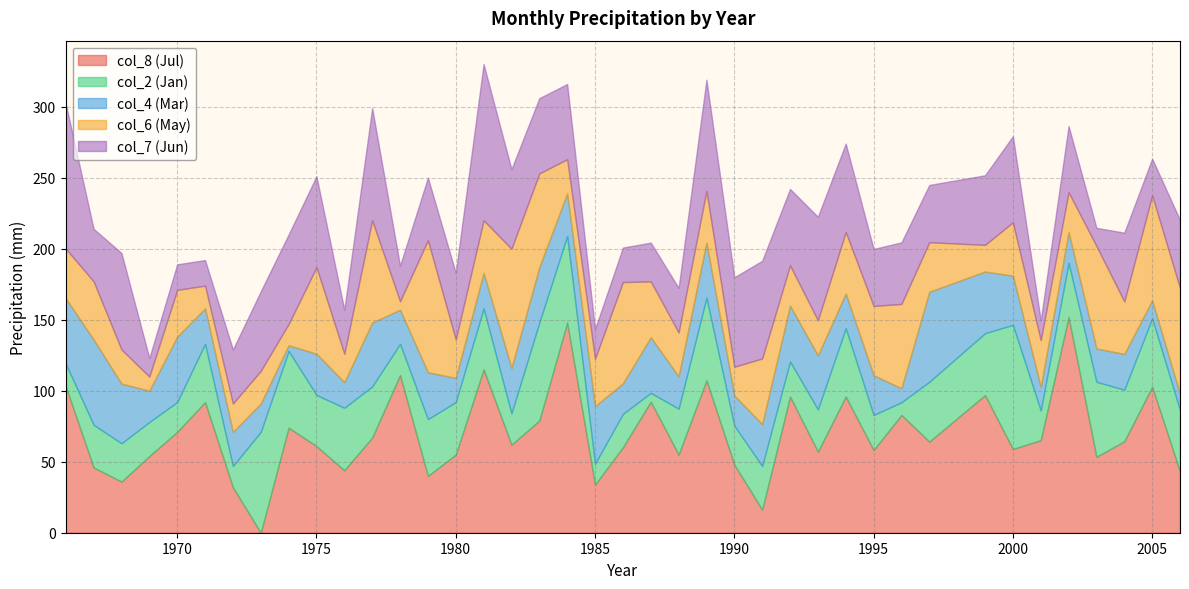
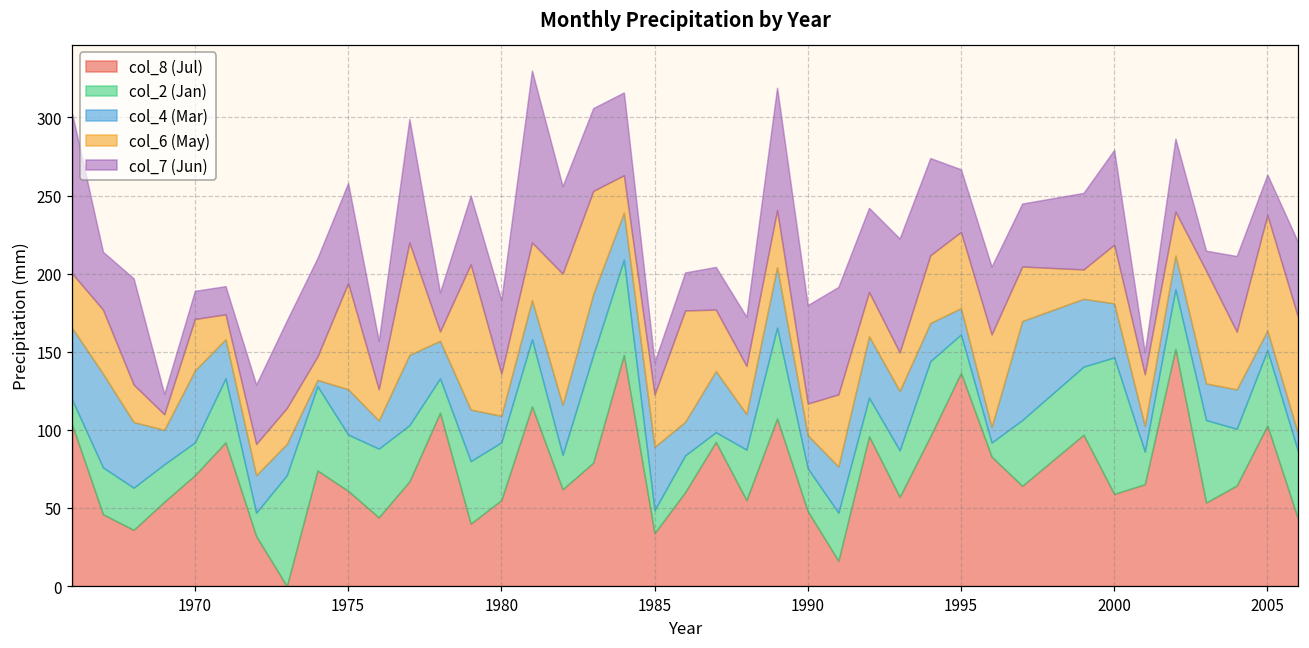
  {
    "col_8 (Jul)": {
      "1970": 71,
      "1975": 61,
      "1980": 55,
      "1985": 34,
      "1990": 48,
-     "1995": 58,
+     "1995": 137,
      "2000": 59,
      "2005": 103
    },
    "col_2 (Jan)": {
      "1970": 21,
      "1975": 36,
      "1980": 37,
      "1985": 15,
      "1990": 27,
      "1995": 25,
      "2000": 87,
      "2005": 48
    },
    "col_4 (Mar)": {
      "1970": 46,
      "1975": 29,
      "1980": 17,
      "1985": 41,
      "1990": 21,
-     "1995": 28,
+     "1995": 17,
      "2000": 35,
      "2005": 13
    },
    "col_6 (May)": {
      "1970": 33,
-     "1975": 61,
+     "1975": 68,
      "1980": 27,
      "1985": 34,
      "1990": 20,
      "1995": 49,
      "2000": 38,
      "2005": 74
    },
    "col_7 (Jun)": {
      "1970": 18,
      "1975": 64,
      "1980": 47,
      "1985": 21,
      "1990": 63,
      "1995": 40,
      "2000": 61,
      "2005": 26
    }
  }
